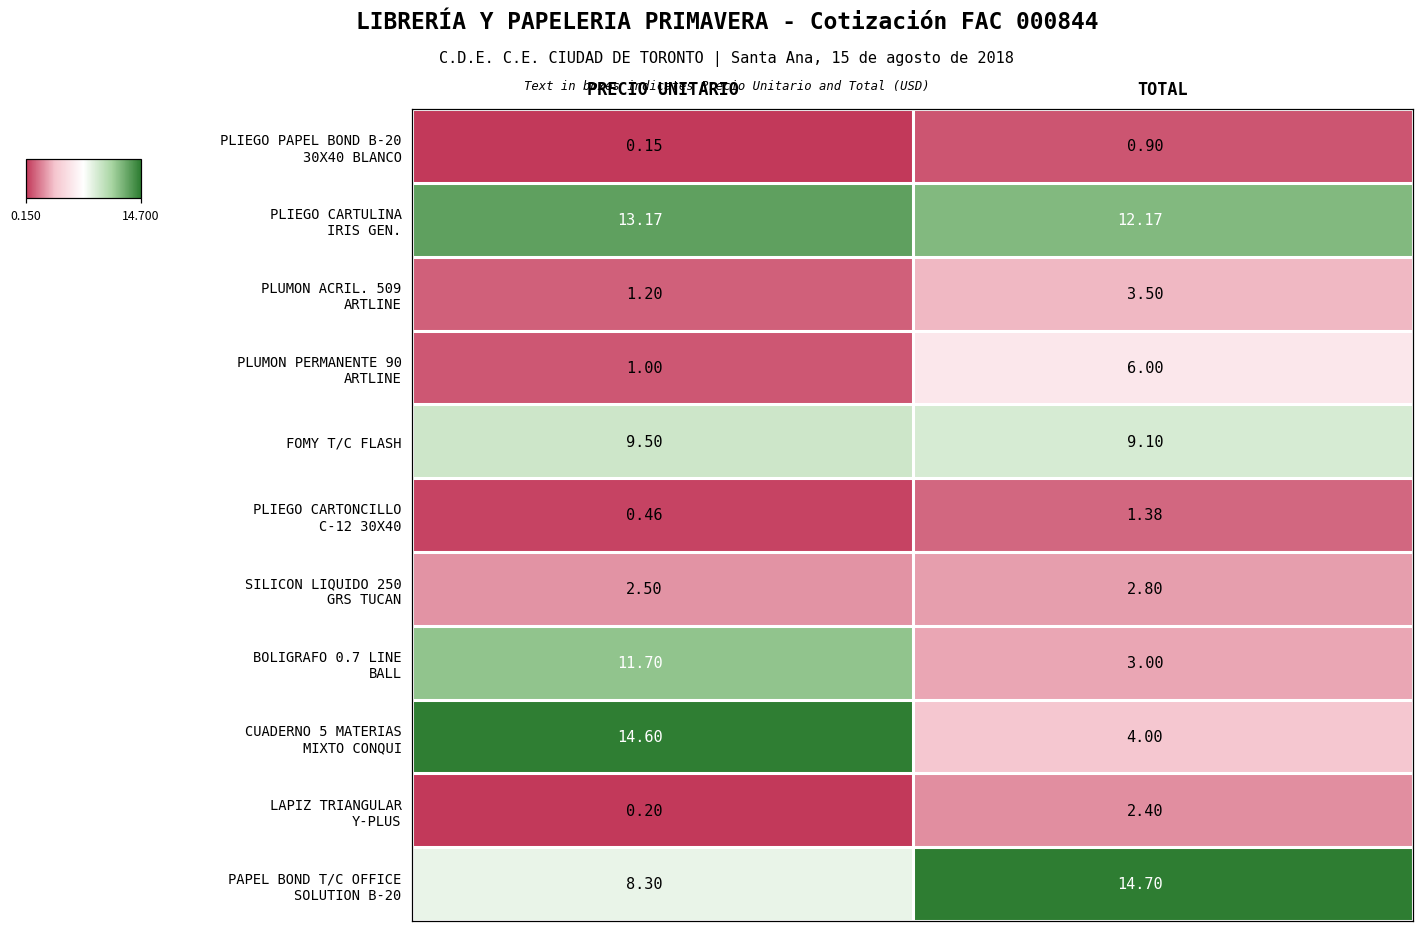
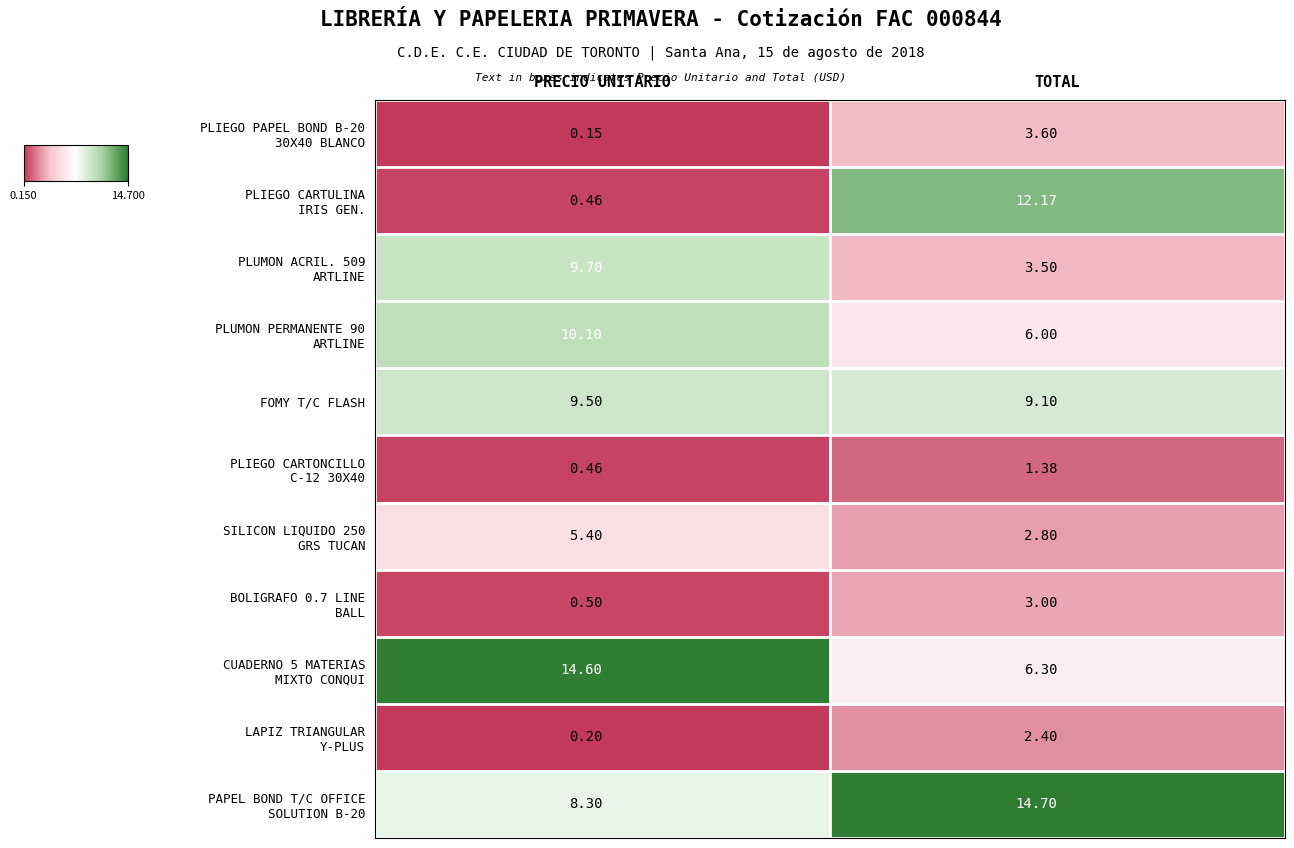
  {
    "PLIEGO PAPEL BOND B-20 30X40 BLANCO": {
      "PRECIO UNITARIO": 0.15,
-     "TOTAL": 0.90
+     "TOTAL": 3.60
    },
    "PLIEGO CARTULINA IRIS GEN.": {
-     "PRECIO UNITARIO": 13.17,
+     "PRECIO UNITARIO": 0.46,
      "TOTAL": 12.17
    },
    "PLUMON ACRIL. 509 ARTLINE": {
-     "PRECIO UNITARIO": 1.20,
+     "PRECIO UNITARIO": 9.70,
      "TOTAL": 3.50
    },
    "PLUMON PERMANENTE 90 ARTLINE": {
-     "PRECIO UNITARIO": 1.00,
+     "PRECIO UNITARIO": 10.10,
      "TOTAL": 6.00
    },
    "FOMY T/C FLASH": {
      "PRECIO UNITARIO": 9.50,
      "TOTAL": 9.10
    },
    "PLIEGO CARTONCILLO C-12 30X40": {
      "PRECIO UNITARIO": 0.46,
      "TOTAL": 1.38
    },
    "SILICON LIQUIDO 250 GRS TUCAN": {
-     "PRECIO UNITARIO": 2.50,
+     "PRECIO UNITARIO": 5.40,
      "TOTAL": 2.80
    },
    "BOLIGRAFO 0.7 LINE BALL": {
-     "PRECIO UNITARIO": 11.70,
+     "PRECIO UNITARIO": 0.50,
      "TOTAL": 3.00
    },
    "CUADERNO 5 MATERIAS MIXTO CONQUI": {
      "PRECIO UNITARIO": 14.60,
-     "TOTAL": 4.00
+     "TOTAL": 6.30
    },
    "LAPIZ TRIANGULAR Y-PLUS": {
      "PRECIO UNITARIO": 0.20,
      "TOTAL": 2.40
    },
    "PAPEL BOND T/C OFFICE SOLUTION B-20": {
      "PRECIO UNITARIO": 8.30,
      "TOTAL": 14.70
    }
  }
